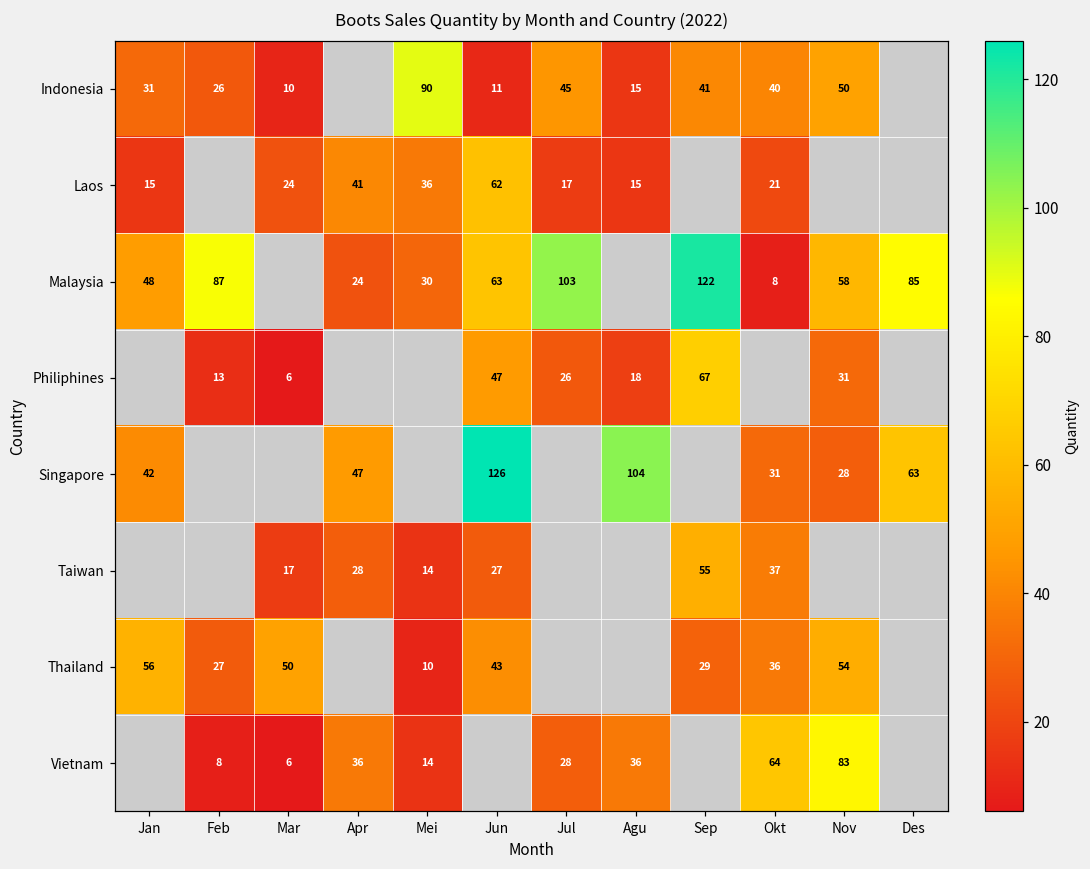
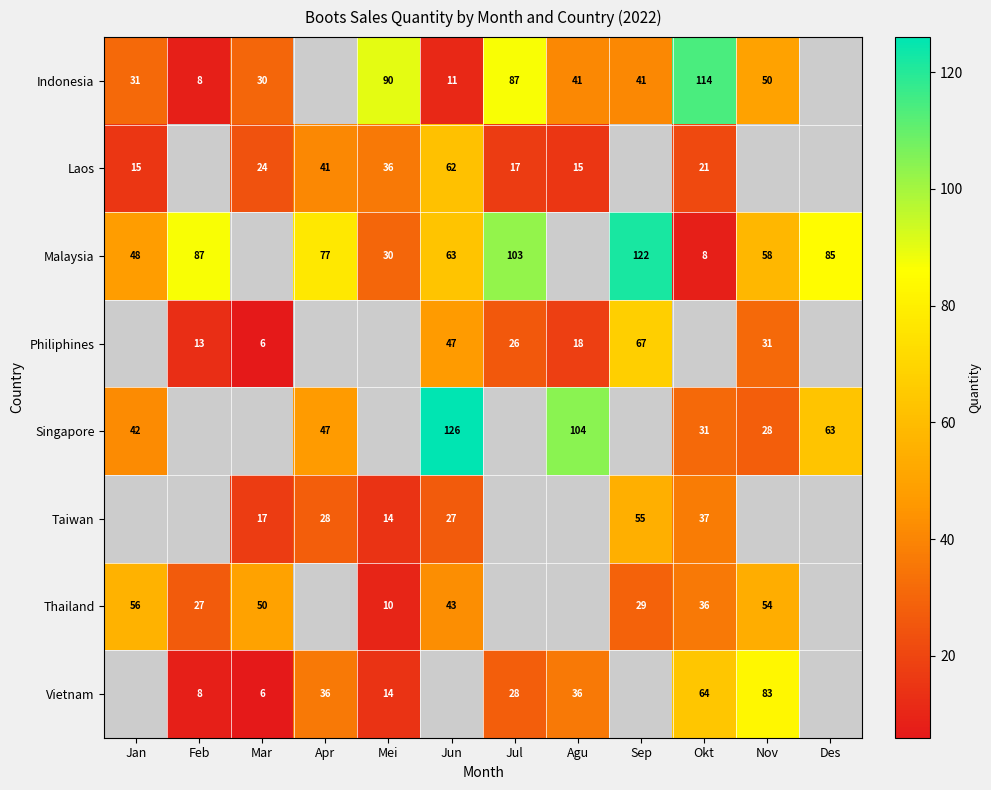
  {
    "Indonesia": {
      "Jan": 31,
-     "Feb": 26,
-     "Mar": 10,
+     "Feb": 8,
+     "Mar": 30,
      "Mei": 90,
      "Jun": 11,
-     "Jul": 45,
-     "Agu": 15,
+     "Jul": 87,
+     "Agu": 41,
      "Sep": 41,
-     "Okt": 40,
+     "Okt": 114,
      "Nov": 50
    },
    "Laos": {
      "Jan": 15,
      "Mar": 24,
      "Apr": 41,
      "Mei": 36,
      "Jun": 62,
      "Jul": 17,
      "Agu": 15,
      "Okt": 21
    },
    "Malaysia": {
      "Jan": 48,
      "Feb": 87,
-     "Apr": 24,
+     "Apr": 77,
      "Mei": 30,
      "Jun": 63,
      "Jul": 103,
      "Sep": 122,
      "Okt": 8,
      "Nov": 58,
      "Des": 85
    },
    "Philiphines": {
      "Feb": 13,
      "Mar": 6,
      "Jun": 47,
      "Jul": 26,
      "Agu": 18,
      "Sep": 67,
      "Nov": 31
    },
    "Singapore": {
      "Jan": 42,
      "Apr": 47,
      "Jun": 126,
      "Agu": 104,
      "Okt": 31,
      "Nov": 28,
      "Des": 63
    },
    "Taiwan": {
      "Mar": 17,
      "Apr": 28,
      "Mei": 14,
      "Jun": 27,
      "Sep": 55,
      "Okt": 37
    },
    "Thailand": {
      "Jan": 56,
      "Feb": 27,
      "Mar": 50,
      "Mei": 10,
      "Jun": 43,
      "Sep": 29,
      "Okt": 36,
      "Nov": 54
    },
    "Vietnam": {
      "Feb": 8,
      "Mar": 6,
      "Apr": 36,
      "Mei": 14,
      "Jul": 28,
      "Agu": 36,
      "Okt": 64,
      "Nov": 83
    }
  }
